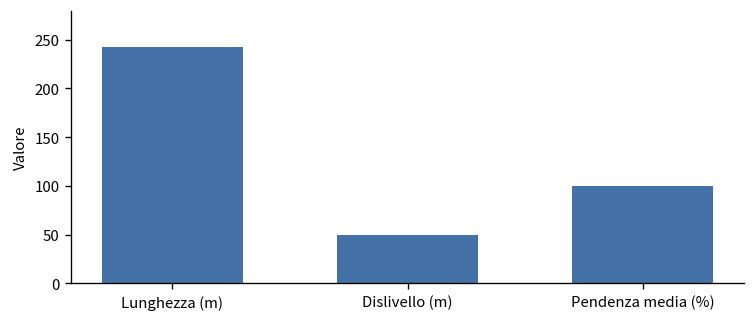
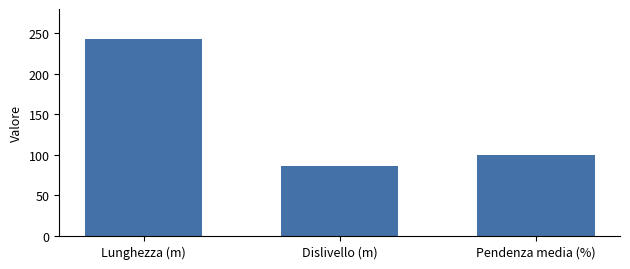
  {
    "Lunghezza (m)": 240,
-   "Dislivello (m)": 50,
+   "Dislivello (m)": 90,
    "Pendenza media (%)": 100
  }
